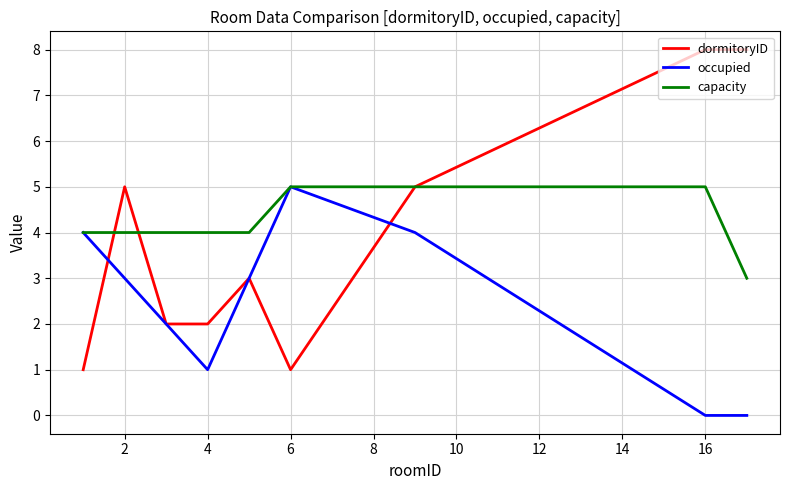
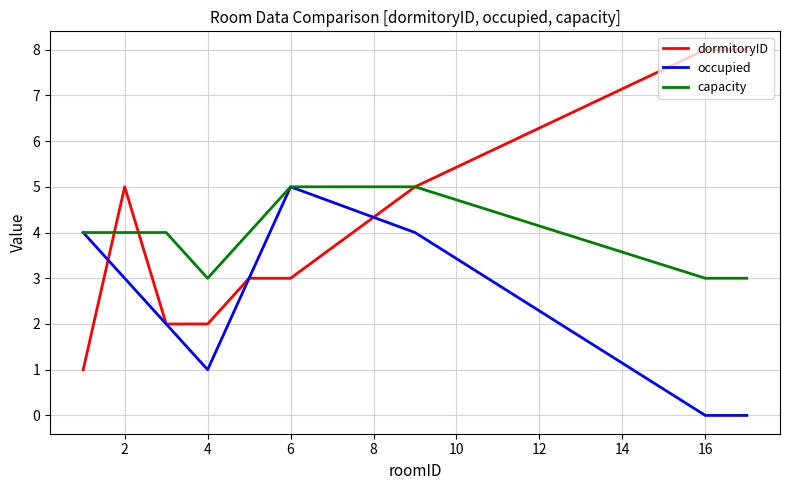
  {
    "dormitoryID": {
      "2": 5,
      "4": 2,
-     "6": 1
+     "6": 3
    },
    "occupied": {
      "2": 3,
      "4": 1,
      "16": 0
    },
    "capacity": {
      "2": 4,
-     "4": 4,
-     "16": 5
+     "4": 3,
+     "16": 3
    }
  }
